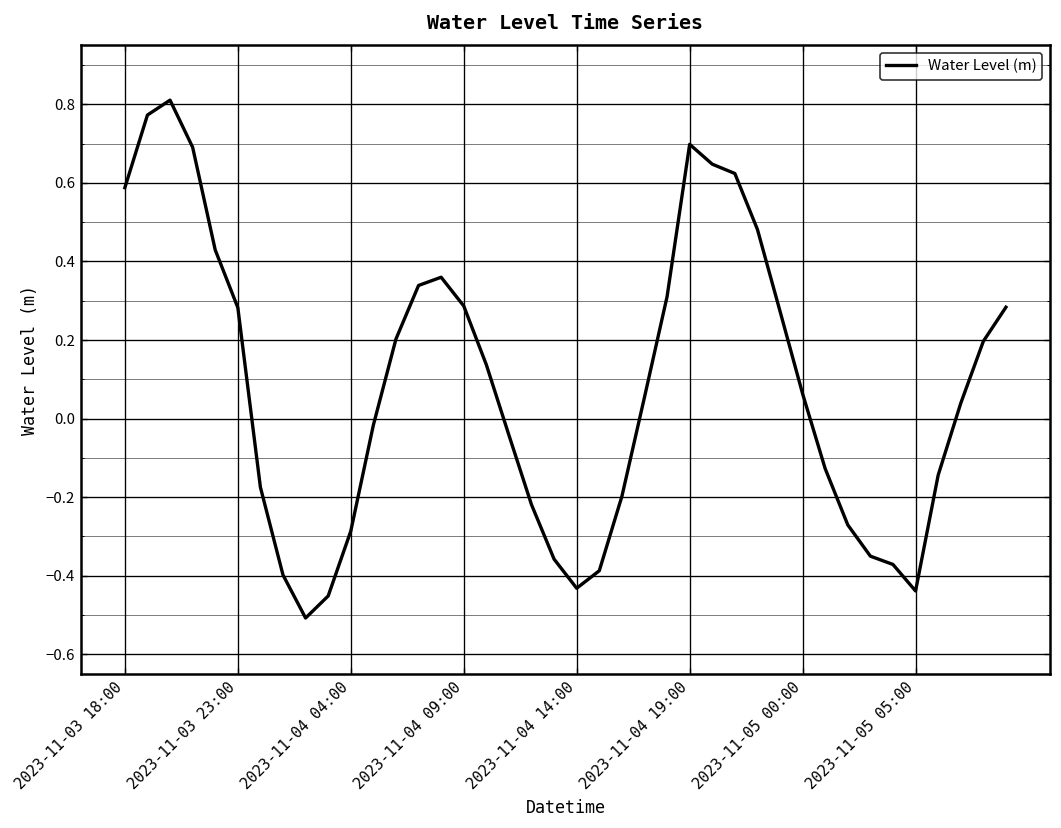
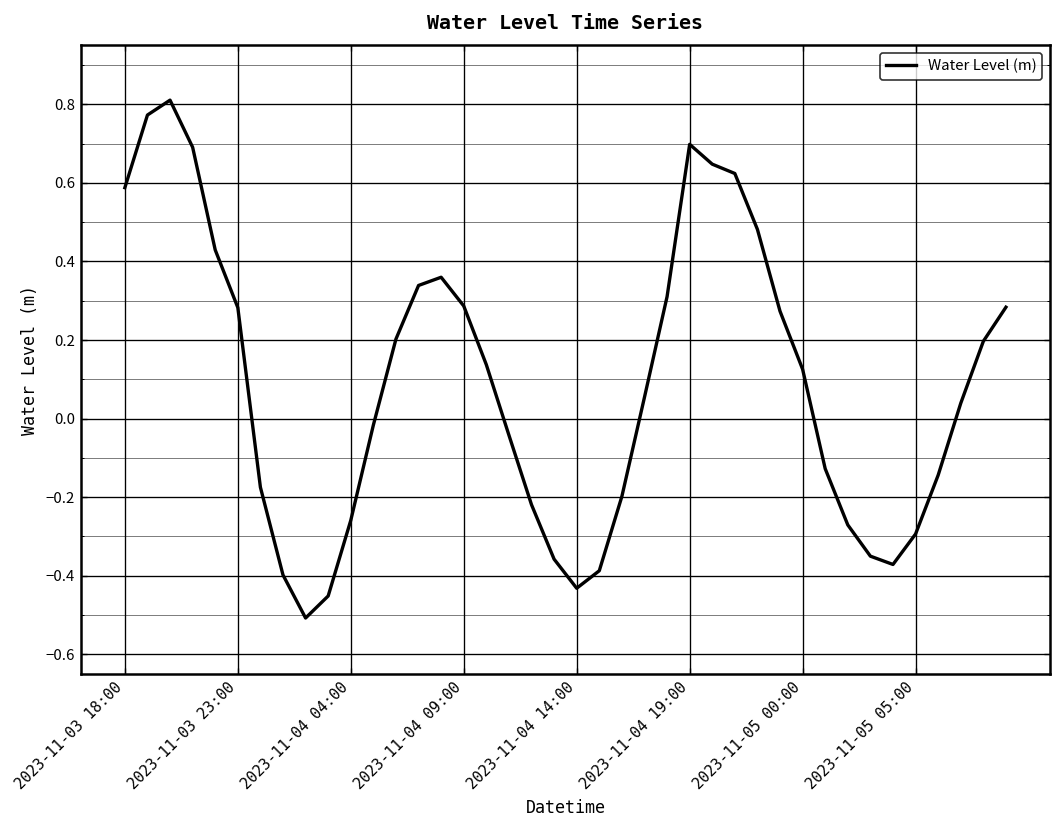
  {
    "2023-11-03 18:00": 0.59,
    "2023-11-03 23:00": 0.28,
-   "2023-11-04 04:00": -0.29,
+   "2023-11-04 04:00": -0.26,
    "2023-11-04 09:00": 0.29,
    "2023-11-04 14:00": -0.43,
    "2023-11-04 19:00": 0.70,
-   "2023-11-05 00:00": 0.06,
-   "2023-11-05 05:00": -0.44
+   "2023-11-05 00:00": 0.13,
+   "2023-11-05 05:00": -0.29
  }
